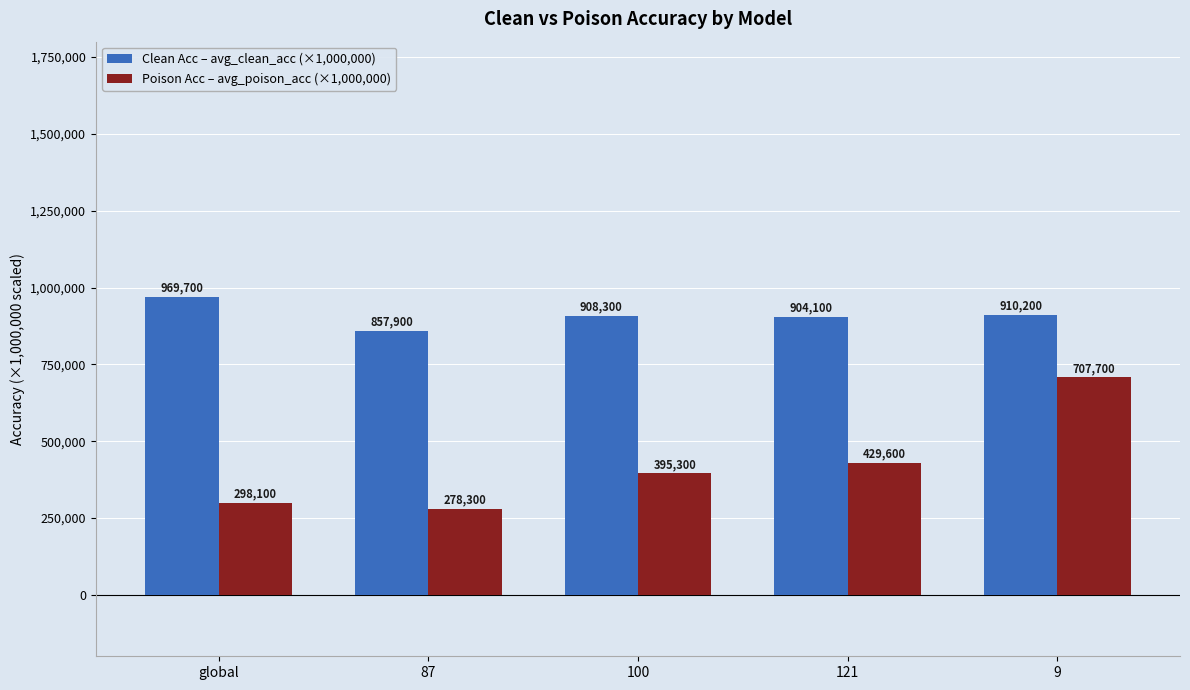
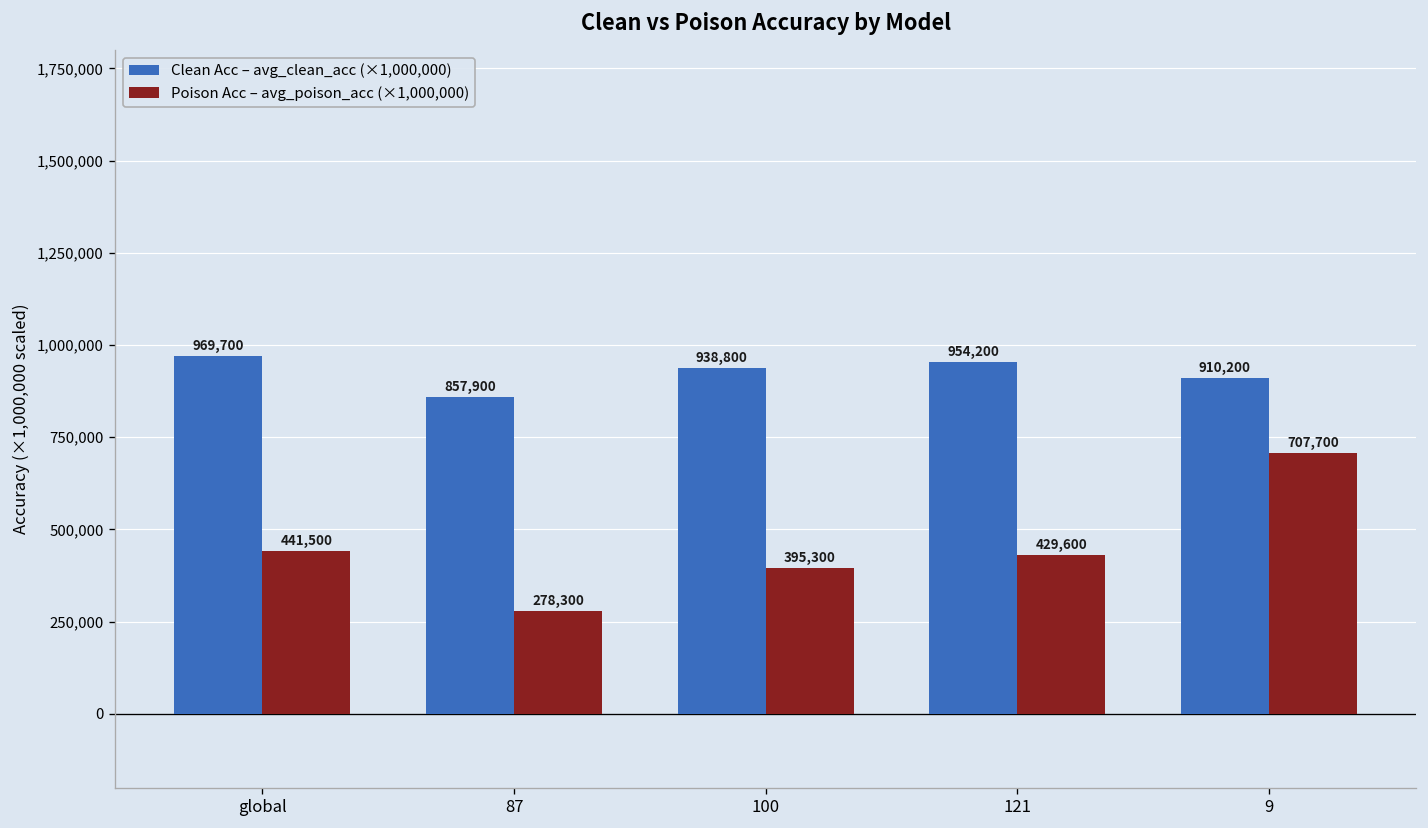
  {
    "Clean Acc – avg_clean_acc (×1,000,000)": {
      "global": "969,700",
      "87": "857,900",
-     "100": "908,300",
-     "121": "904,100",
+     "100": "938,800",
+     "121": "954,200",
      "9": "910,200"
    },
    "Poison Acc – avg_poison_acc (×1,000,000)": {
-     "global": "298,100",
+     "global": "441,500",
      "87": "278,300",
      "100": "395,300",
      "121": "429,600",
      "9": "707,700"
    }
  }
